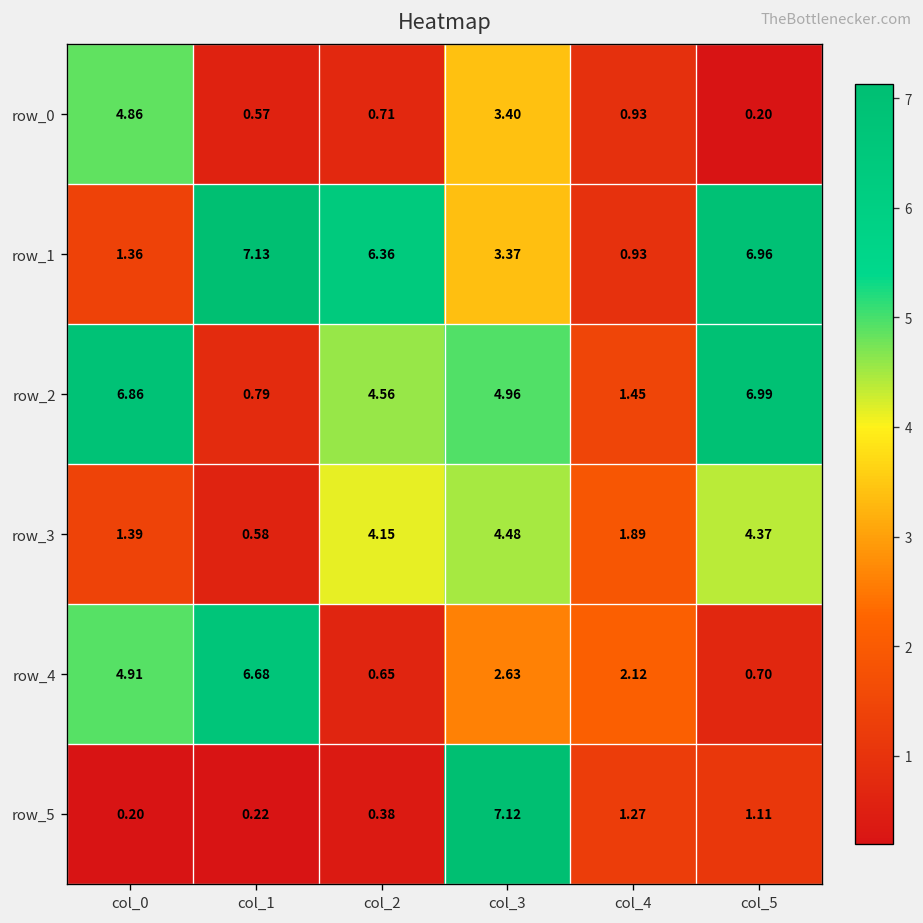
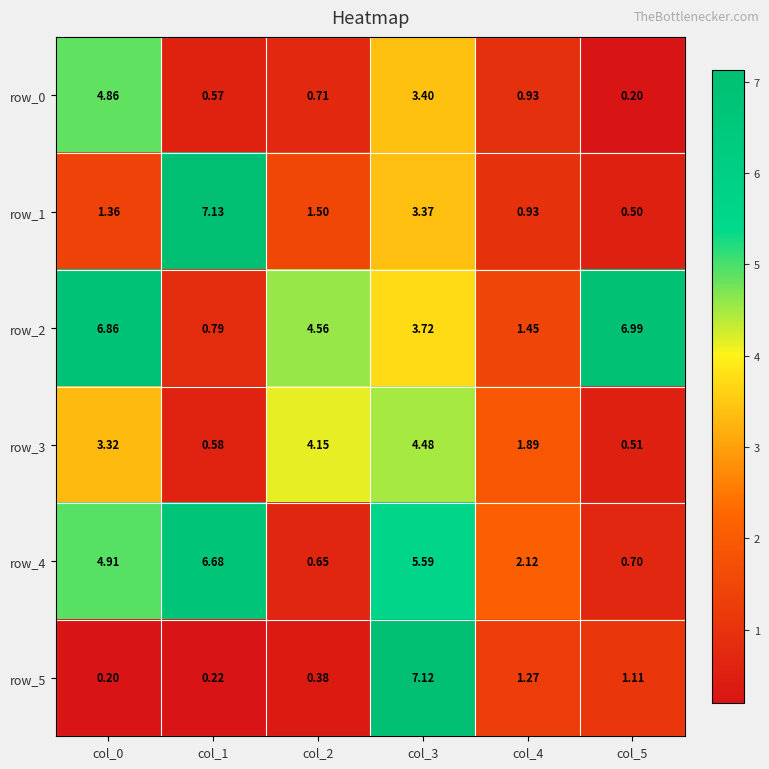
  {
    "row_0": {
      "col_0": 4.86,
      "col_1": 0.57,
      "col_2": 0.71,
      "col_3": 3.40,
      "col_4": 0.93,
      "col_5": 0.20
    },
    "row_1": {
      "col_0": 1.36,
      "col_1": 7.13,
-     "col_2": 6.36,
+     "col_2": 1.50,
      "col_3": 3.37,
      "col_4": 0.93,
-     "col_5": 6.96
+     "col_5": 0.50
    },
    "row_2": {
      "col_0": 6.86,
      "col_1": 0.79,
      "col_2": 4.56,
-     "col_3": 4.96,
+     "col_3": 3.72,
      "col_4": 1.45,
      "col_5": 6.99
    },
    "row_3": {
-     "col_0": 1.39,
+     "col_0": 3.32,
      "col_1": 0.58,
      "col_2": 4.15,
      "col_3": 4.48,
      "col_4": 1.89,
-     "col_5": 4.37
+     "col_5": 0.51
    },
    "row_4": {
      "col_0": 4.91,
      "col_1": 6.68,
      "col_2": 0.65,
-     "col_3": 2.63,
+     "col_3": 5.59,
      "col_4": 2.12,
      "col_5": 0.70
    },
    "row_5": {
      "col_0": 0.20,
      "col_1": 0.22,
      "col_2": 0.38,
      "col_3": 7.12,
      "col_4": 1.27,
      "col_5": 1.11
    }
  }
